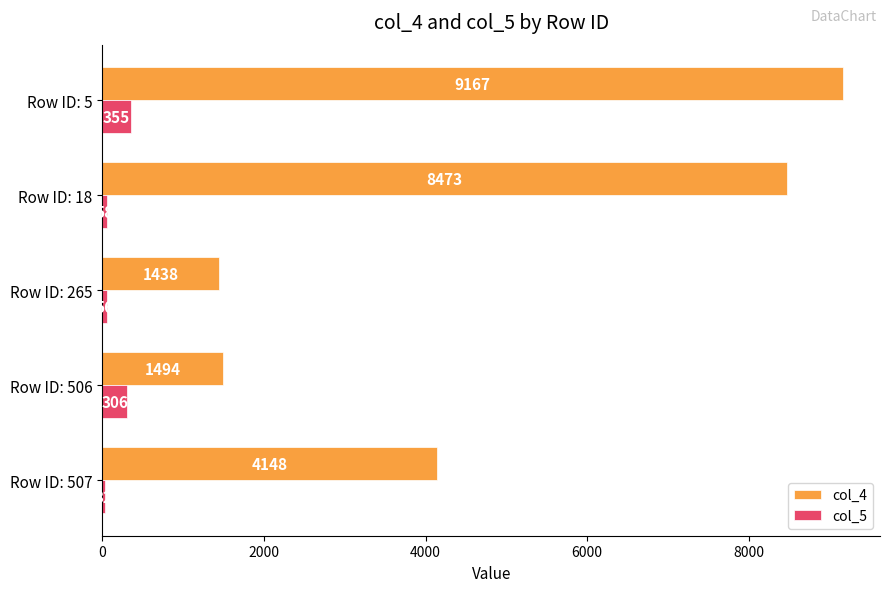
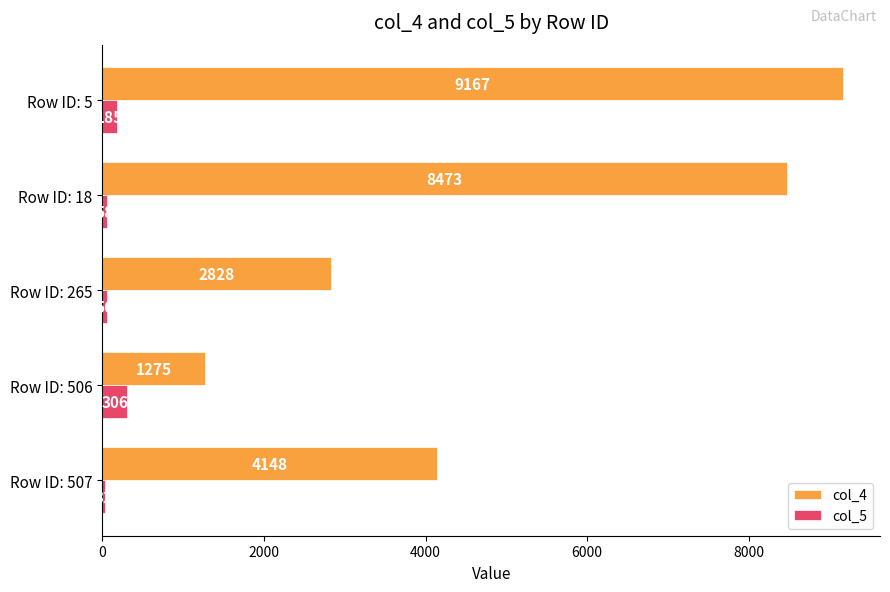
  {
    "col_4": {
      "Row ID: 5": 9167,
      "Row ID: 18": 8473,
-     "Row ID: 265": 1438,
-     "Row ID: 506": 1494,
+     "Row ID: 265": 2828,
+     "Row ID: 506": 1275,
      "Row ID: 507": 4148
    },
    "col_5": {
-     "Row ID: 5": 400,
+     "Row ID: 5": 200,
      "Row ID: 18": 100,
      "Row ID: 265": 100,
      "Row ID: 507": 0
    }
  }
